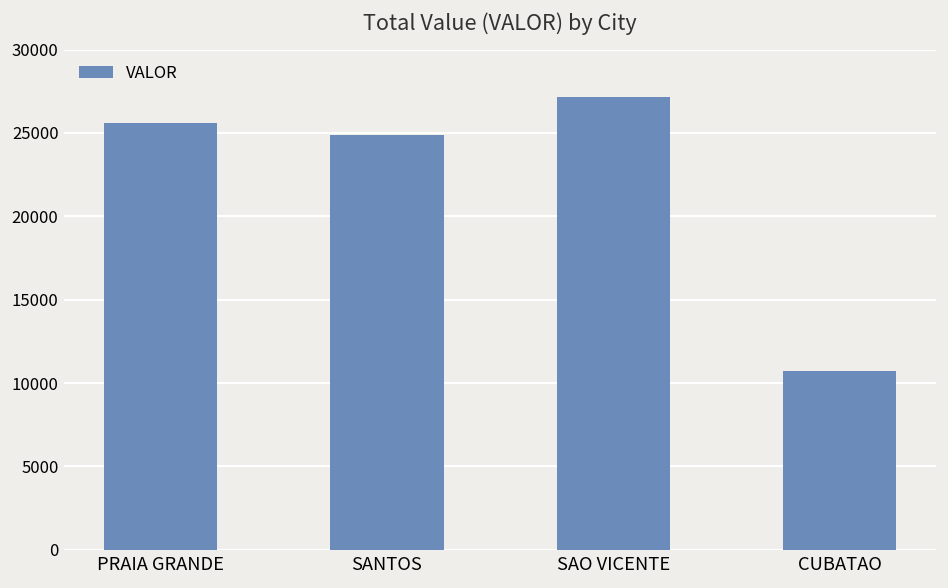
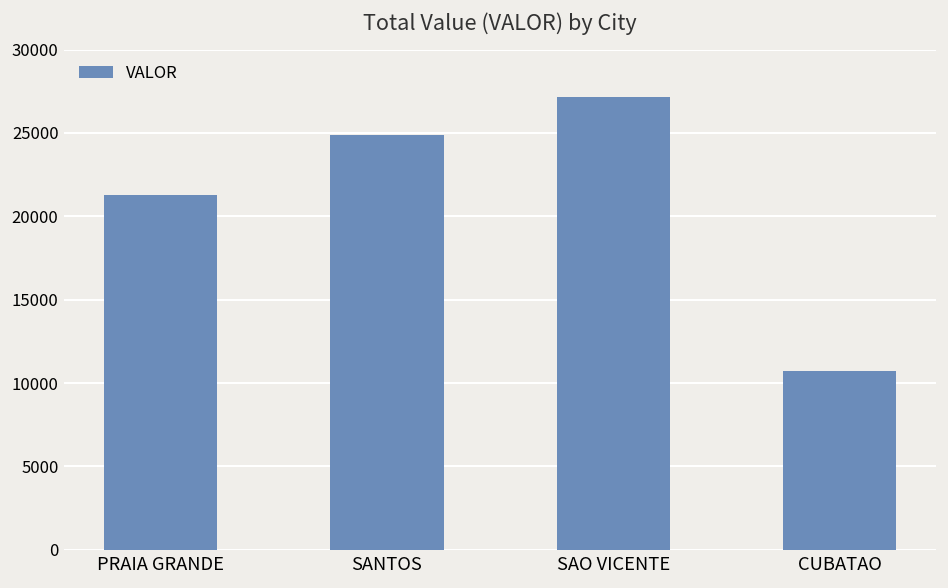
  {
-   "PRAIA GRANDE": 25600,
+   "PRAIA GRANDE": 21300,
    "SANTOS": 24900,
    "SAO VICENTE": 27200,
    "CUBATAO": 10700
  }
